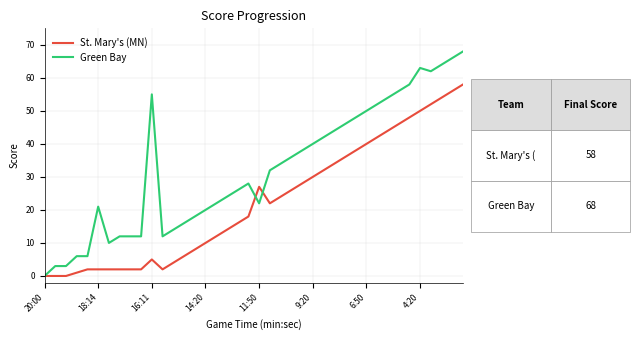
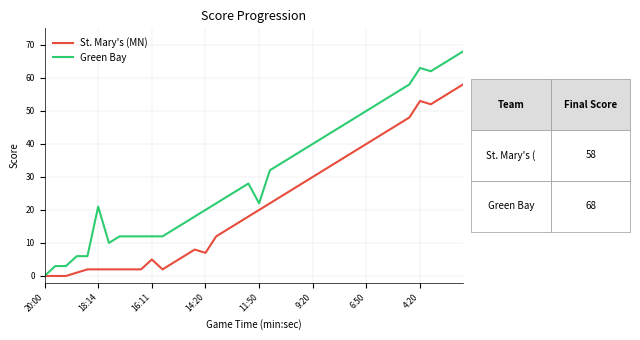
  {
    "St. Mary's (MN)": {
      "18:14": 2,
      "16:11": 5,
-     "14:20": 10,
-     "11:50": 27,
+     "14:20": 7,
+     "11:50": 20,
      "9:20": 30,
      "6:50": 40,
-     "4:20": 50
+     "4:20": 53
    },
    "Green Bay": {
      "18:14": 21,
-     "16:11": 55,
+     "16:11": 12,
      "14:20": 20,
      "11:50": 22,
      "9:20": 40,
      "6:50": 50,
      "4:20": 63
    }
  }
